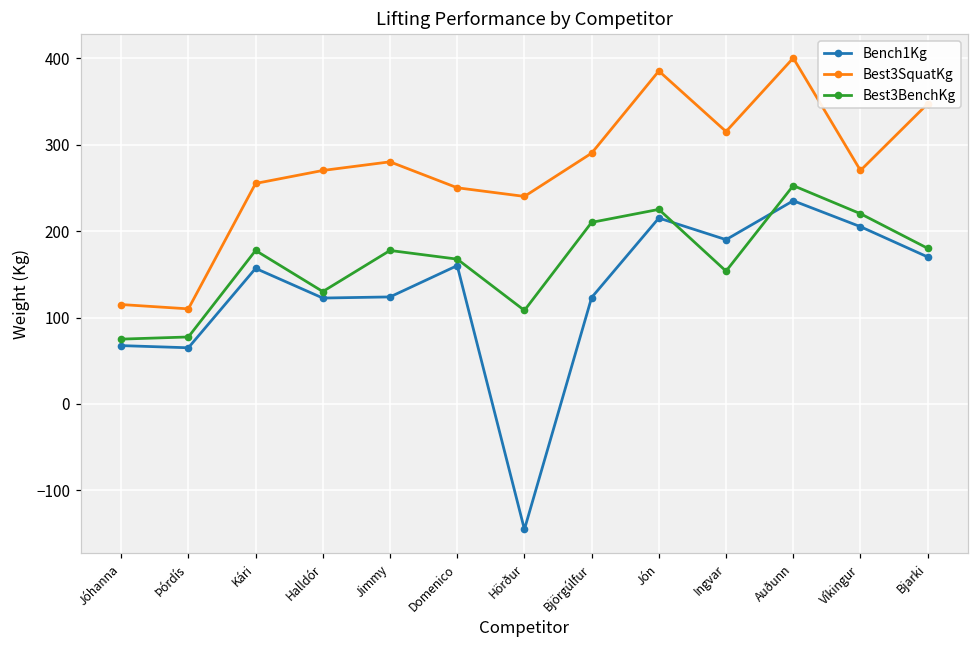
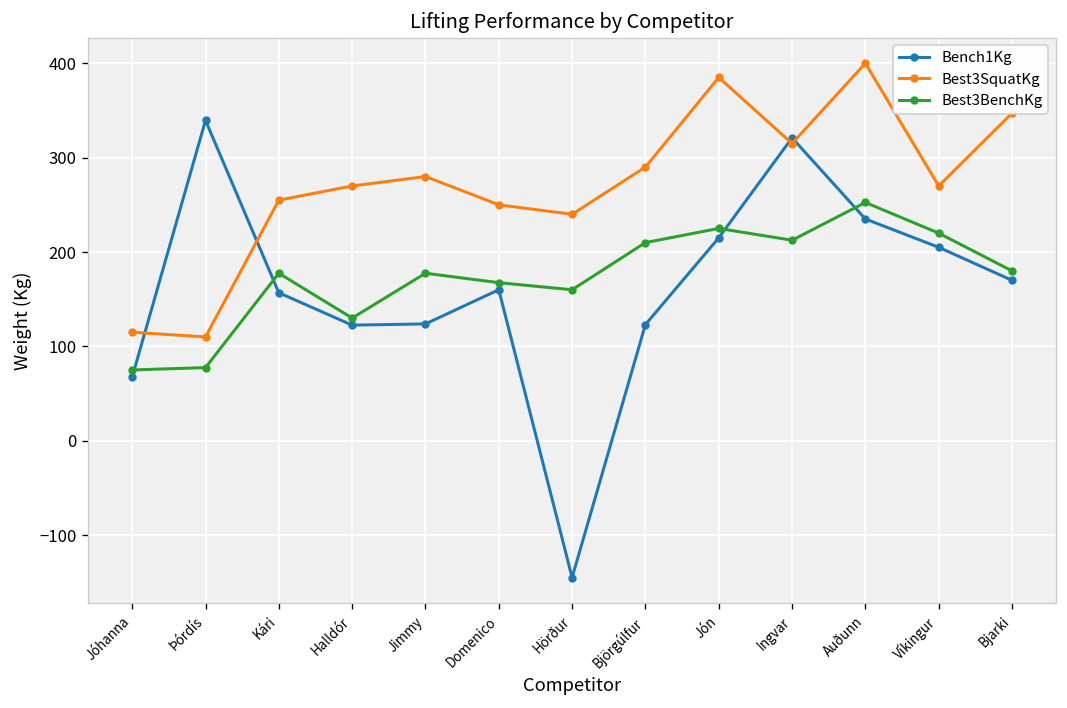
  {
    "Bench1Kg": {
      "Jóhanna": 70,
-     "Þórdís": 70,
+     "Þórdís": 340,
      "Kári": 160,
      "Halldór": 120,
      "Jimmy": 120,
      "Domenico": 160,
      "Hörður": -150,
      "Björgúlfur": 120,
      "Jón": 220,
-     "Ingvar": 190,
+     "Ingvar": 320,
      "Auðunn": 240,
      "Víkingur": 210,
      "Bjarki": 170
    },
    "Best3SquatKg": {
      "Jóhanna": 120,
      "Þórdís": 110,
      "Kári": 260,
      "Halldór": 270,
      "Jimmy": 280,
      "Domenico": 250,
      "Hörður": 240,
      "Björgúlfur": 290,
      "Jón": 390,
      "Ingvar": 320,
      "Auðunn": 400,
      "Víkingur": 270
    },
    "Best3BenchKg": {
      "Jóhanna": 80,
      "Þórdís": 80,
      "Kári": 180,
      "Halldór": 130,
      "Jimmy": 180,
      "Domenico": 170,
-     "Hörður": 110,
+     "Hörður": 160,
      "Björgúlfur": 210,
      "Jón": 230,
-     "Ingvar": 150,
+     "Ingvar": 210,
      "Auðunn": 250,
      "Víkingur": 220,
      "Bjarki": 180
    }
  }
